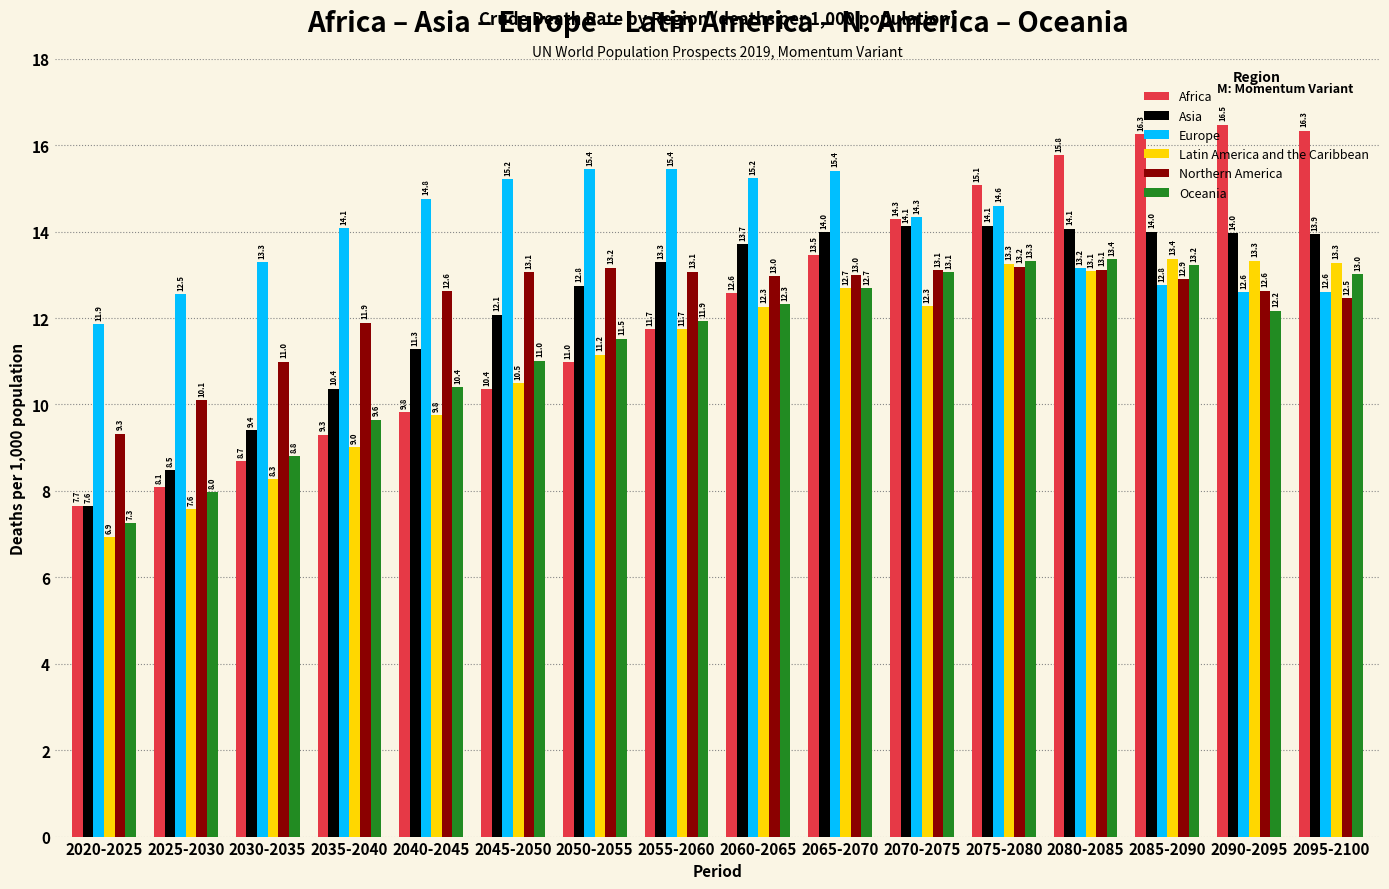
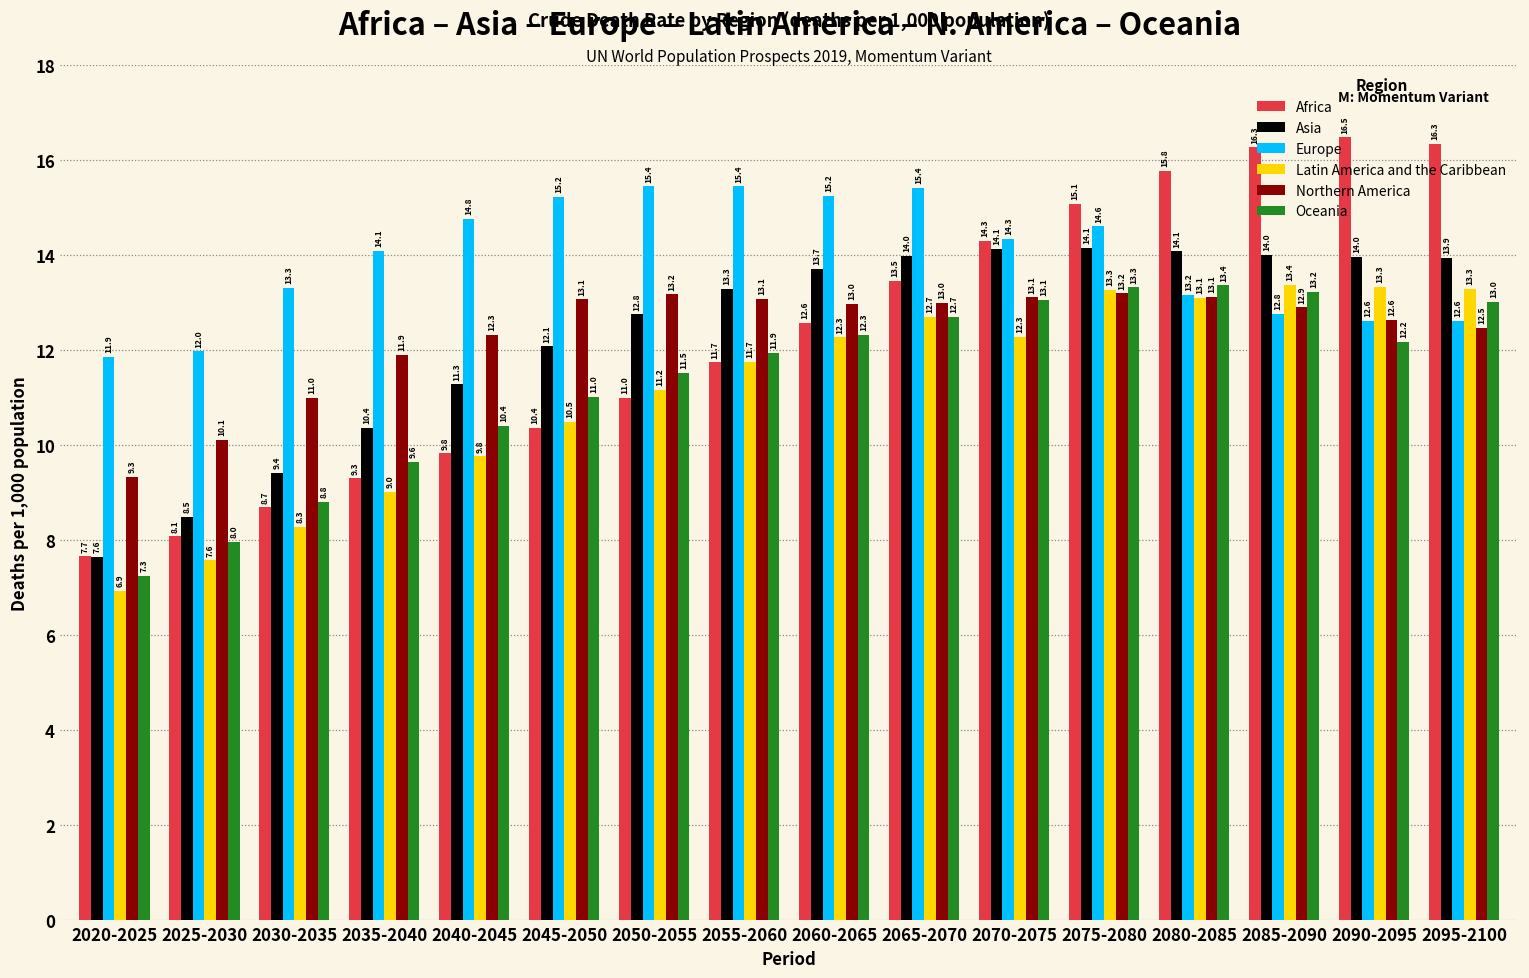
  {
    "Africa": {
      "2020-2025": 7.7,
      "2025-2030": 8.1,
      "2030-2035": 8.7,
      "2035-2040": 9.3,
      "2040-2045": 9.8,
      "2045-2050": 10.4,
      "2050-2055": 11.0,
      "2055-2060": 11.7,
      "2060-2065": 12.6,
      "2065-2070": 13.5,
      "2070-2075": 14.3,
      "2075-2080": 15.1,
      "2080-2085": 15.8,
      "2085-2090": 16.3,
      "2090-2095": 16.5,
      "2095-2100": 16.3
    },
    "Asia": {
      "2020-2025": 7.6,
      "2025-2030": 8.5,
      "2030-2035": 9.4,
      "2035-2040": 10.4,
      "2040-2045": 11.3,
      "2045-2050": 12.1,
      "2050-2055": 12.8,
      "2055-2060": 13.3,
      "2060-2065": 13.7,
      "2065-2070": 14.0,
      "2070-2075": 14.1,
      "2075-2080": 14.1,
      "2080-2085": 14.1,
      "2085-2090": 14.0,
      "2090-2095": 14.0,
      "2095-2100": 13.9
    },
    "Europe": {
      "2020-2025": 11.9,
-     "2025-2030": 12.5,
+     "2025-2030": 12.0,
      "2030-2035": 13.3,
      "2035-2040": 14.1,
      "2040-2045": 14.8,
      "2045-2050": 15.2,
      "2050-2055": 15.4,
      "2055-2060": 15.4,
      "2060-2065": 15.2,
      "2065-2070": 15.4,
      "2070-2075": 14.3,
      "2075-2080": 14.6,
      "2080-2085": 13.2,
      "2085-2090": 12.8,
      "2090-2095": 12.6,
      "2095-2100": 12.6
    },
    "Latin America and the Caribbean": {
      "2020-2025": 6.9,
      "2025-2030": 7.6,
      "2030-2035": 8.3,
      "2035-2040": 9.0,
      "2040-2045": 9.8,
      "2045-2050": 10.5,
      "2050-2055": 11.2,
      "2055-2060": 11.7,
      "2060-2065": 12.3,
      "2065-2070": 12.7,
      "2070-2075": 12.3,
      "2075-2080": 13.3,
      "2080-2085": 13.1,
      "2085-2090": 13.4,
      "2090-2095": 13.3,
      "2095-2100": 13.3
    },
    "Northern America": {
      "2020-2025": 9.3,
      "2025-2030": 10.1,
      "2030-2035": 11.0,
      "2035-2040": 11.9,
-     "2040-2045": 12.6,
+     "2040-2045": 12.3,
      "2045-2050": 13.1,
      "2050-2055": 13.2,
      "2055-2060": 13.1,
      "2060-2065": 13.0,
      "2065-2070": 13.0,
      "2070-2075": 13.1,
      "2075-2080": 13.2,
      "2080-2085": 13.1,
      "2085-2090": 12.9,
      "2090-2095": 12.6,
      "2095-2100": 12.5
    },
    "Oceania": {
      "2020-2025": 7.3,
      "2025-2030": 8.0,
      "2030-2035": 8.8,
      "2035-2040": 9.6,
      "2040-2045": 10.4,
      "2045-2050": 11.0,
      "2050-2055": 11.5,
      "2055-2060": 11.9,
      "2060-2065": 12.3,
      "2065-2070": 12.7,
      "2070-2075": 13.1,
      "2075-2080": 13.3,
      "2080-2085": 13.4,
      "2085-2090": 13.2,
      "2090-2095": 12.2,
      "2095-2100": 13.0
    }
  }
